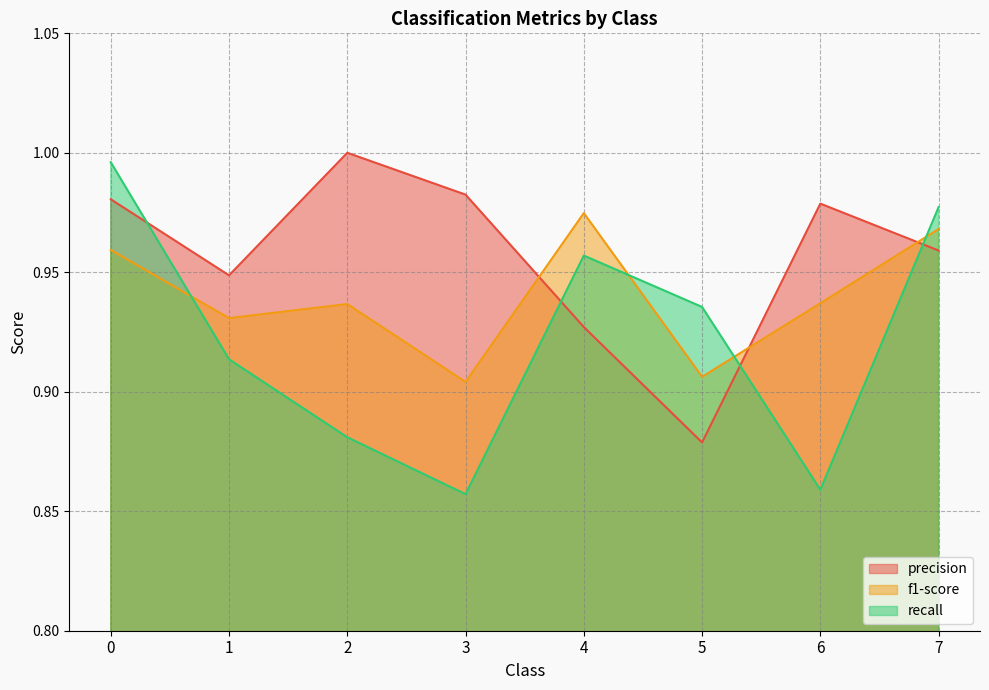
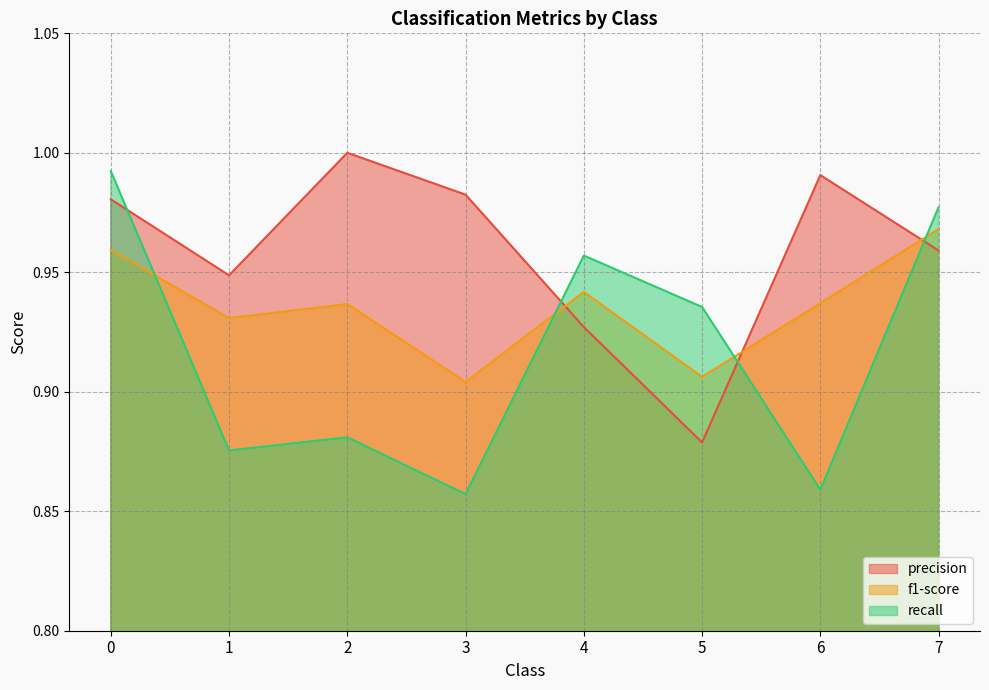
  {
    "precision": {
      "0": 0.981,
      "1": 0.949,
      "2": 1.000,
      "3": 0.982,
      "4": 0.927,
      "5": 0.879,
-     "6": 0.979,
+     "6": 0.991,
      "7": 0.959
    },
    "f1-score": {
      "0": 0.959,
      "1": 0.931,
      "2": 0.937,
      "3": 0.904,
-     "4": 0.975,
+     "4": 0.942,
      "5": 0.906,
      "6": 0.937,
      "7": 0.968
    },
    "recall": {
-     "0": 0.996,
-     "1": 0.914,
+     "0": 0.992,
+     "1": 0.875,
      "2": 0.881,
      "3": 0.857,
      "4": 0.957,
      "5": 0.935,
      "6": 0.859,
      "7": 0.977
    }
  }
